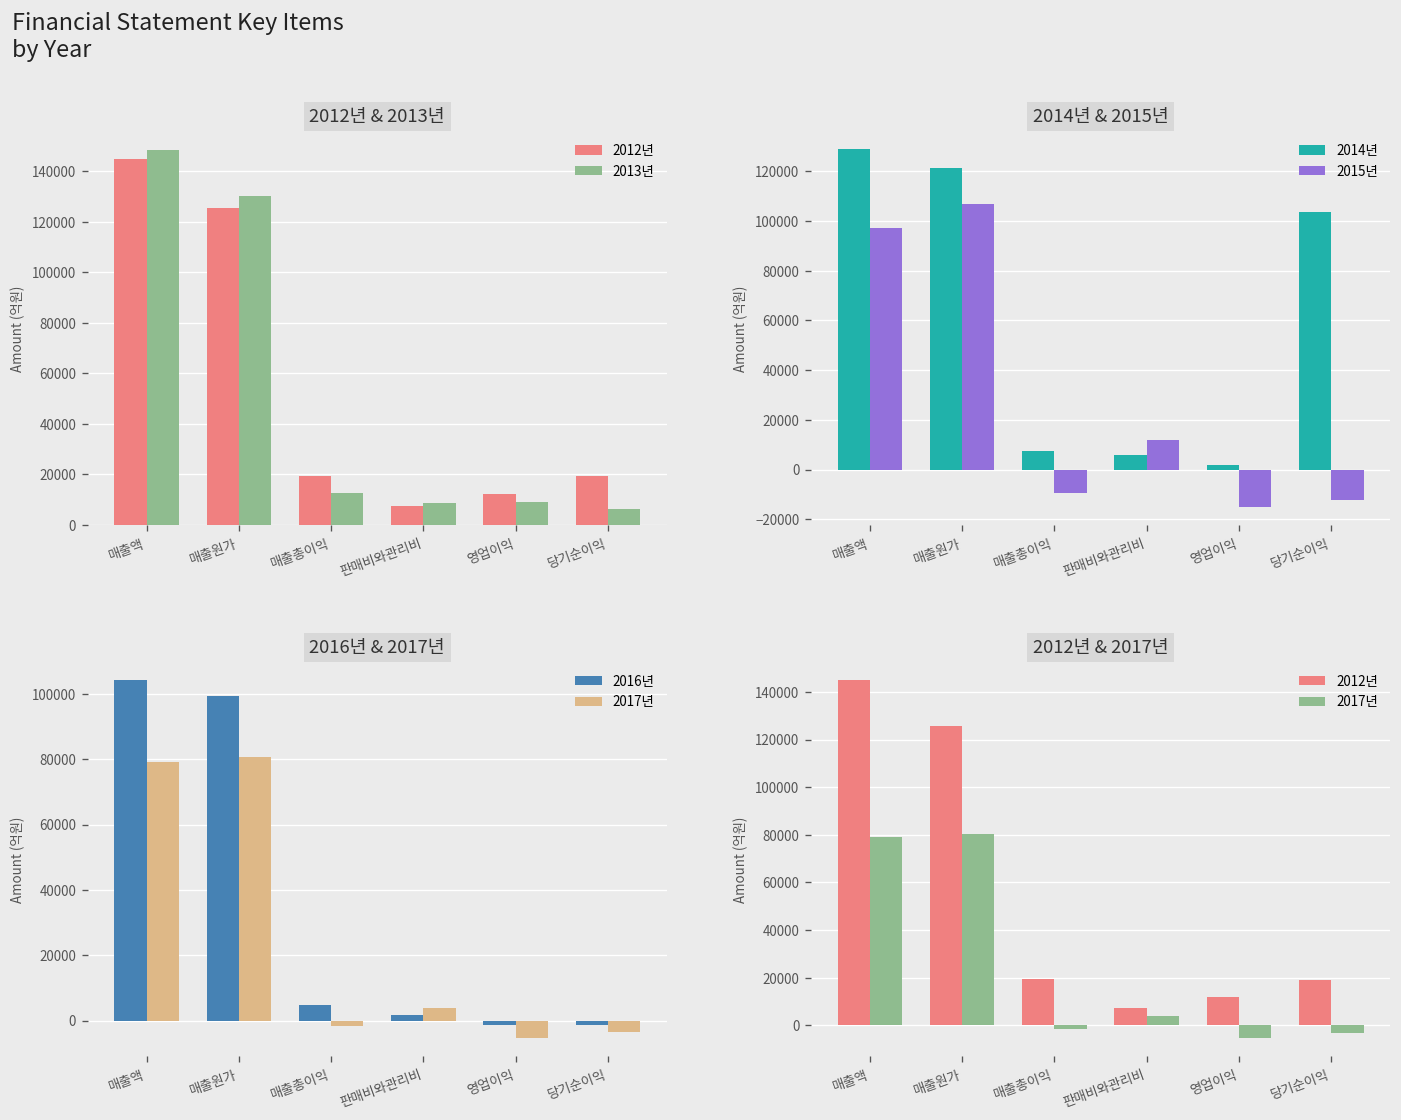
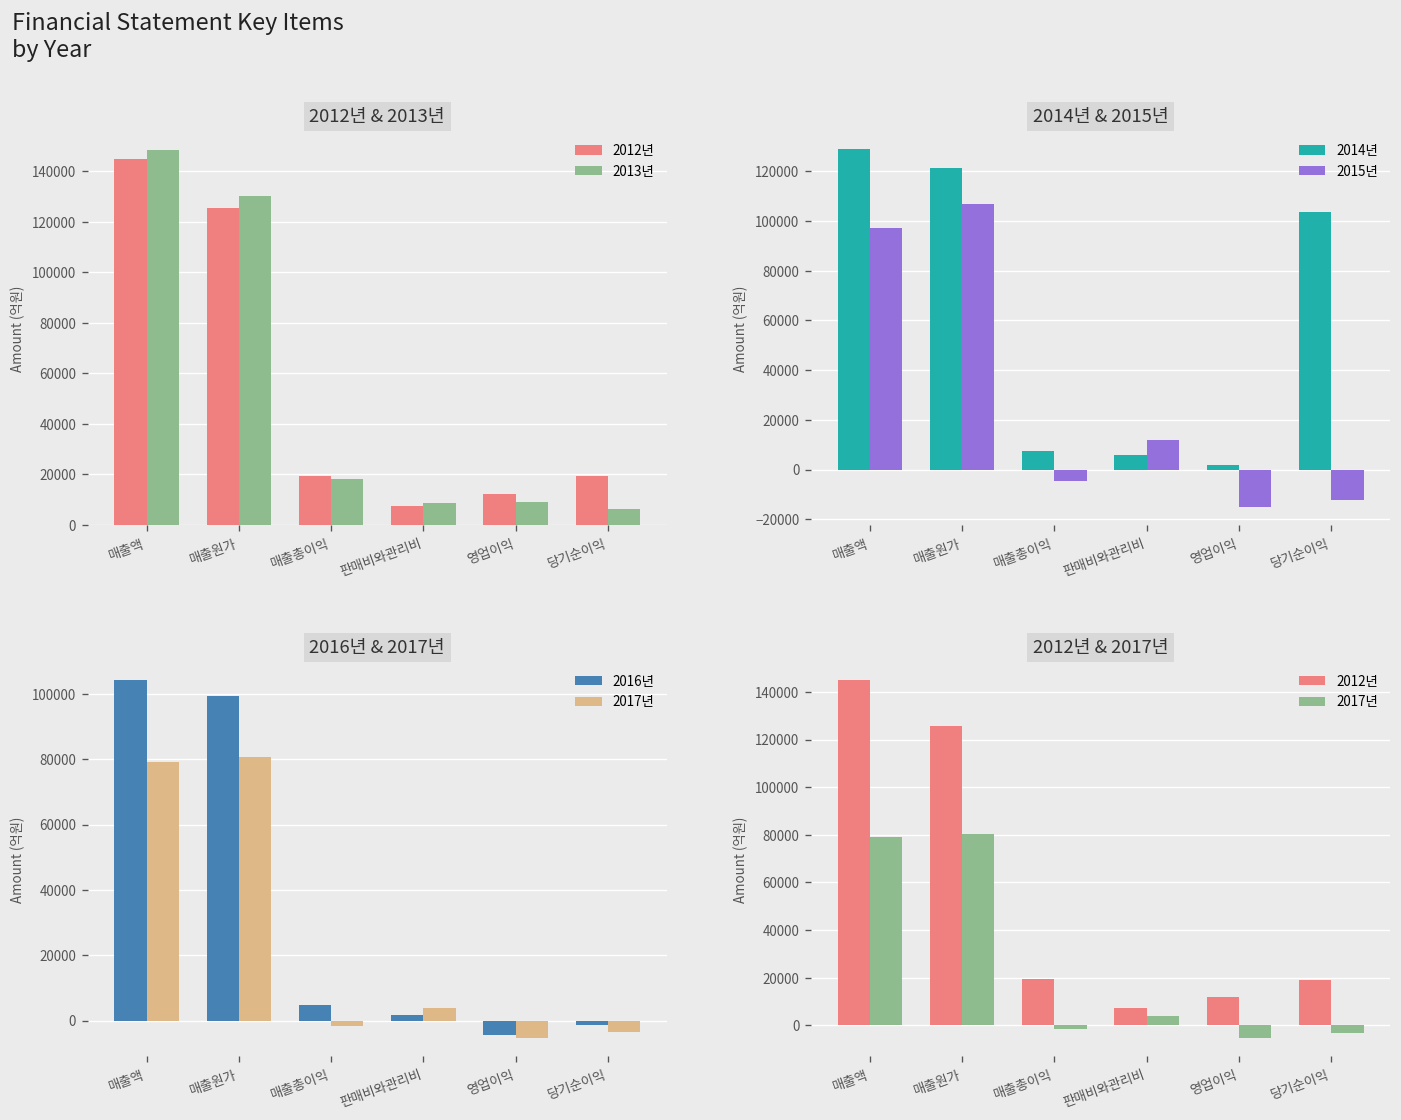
  {
    "2012년 & 2013년": {
      "2012년": {
        "매출액": 145000,
        "매출원가": 126000,
        "매출총이익": 19000,
        "판매비와관리비": 7000,
        "영업이익": 12000,
        "당기순이익": 19000
      },
      "2013년": {
        "매출액": 148000,
        "매출원가": 130000,
-       "매출총이익": 13000,
+       "매출총이익": 18000,
        "판매비와관리비": 9000,
        "영업이익": 9000,
        "당기순이익": 6000
      }
    },
    "2014년 & 2015년": {
      "2014년": {
        "매출액": 129000,
        "매출원가": 121000,
        "매출총이익": 8000,
        "판매비와관리비": 6000,
        "영업이익": 2000,
        "당기순이익": 104000
      },
      "2015년": {
        "매출액": 97000,
        "매출원가": 107000,
-       "매출총이익": -10000,
+       "매출총이익": -4000,
        "판매비와관리비": 12000,
        "영업이익": -15000,
        "당기순이익": -12000
      }
    },
    "2016년 & 2017년": {
      "2016년": {
        "매출액": 104000,
        "매출원가": 99000,
        "매출총이익": 5000,
        "판매비와관리비": 2000,
-       "영업이익": -1000,
+       "영업이익": -5000,
        "당기순이익": -1000
      }
    },
    "2012년 & 2017년": {
      "2012년": {
        "매출액": 145000,
        "매출원가": 126000,
        "매출총이익": 19000,
        "판매비와관리비": 7000,
        "영업이익": 12000,
        "당기순이익": 19000
      },
      "2017년": {
        "매출액": 79000,
        "매출원가": 81000,
        "매출총이익": -2000,
        "판매비와관리비": 4000,
        "영업이익": -5000,
        "당기순이익": -3000
      }
    }
  }
